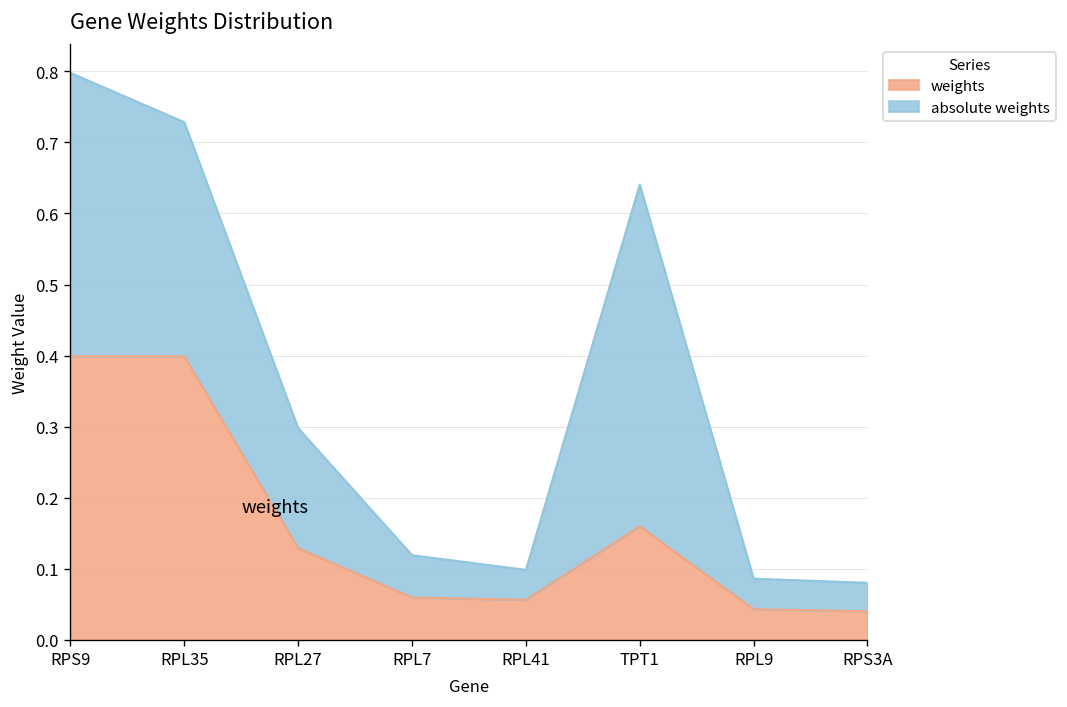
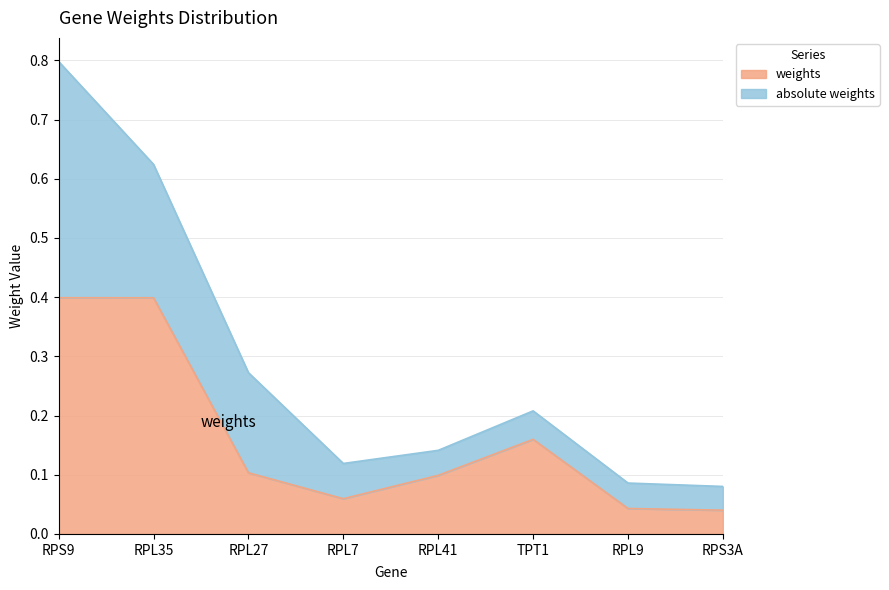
  {
    "weights": {
      "RPS9": 0.40,
      "RPL35": 0.40,
-     "RPL27": 0.13,
+     "RPL27": 0.10,
      "RPL7": 0.06,
-     "RPL41": 0.06,
+     "RPL41": 0.10,
      "TPT1": 0.16,
      "RPL9": 0.04,
      "RPS3A": 0.04
    },
    "absolute weights": {
      "RPS9": 0.40,
-     "RPL35": 0.33,
+     "RPL35": 0.23,
      "RPL27": 0.17,
      "RPL7": 0.06,
      "RPL41": 0.04,
-     "TPT1": 0.48,
+     "TPT1": 0.05,
      "RPL9": 0.04,
      "RPS3A": 0.04
    }
  }
